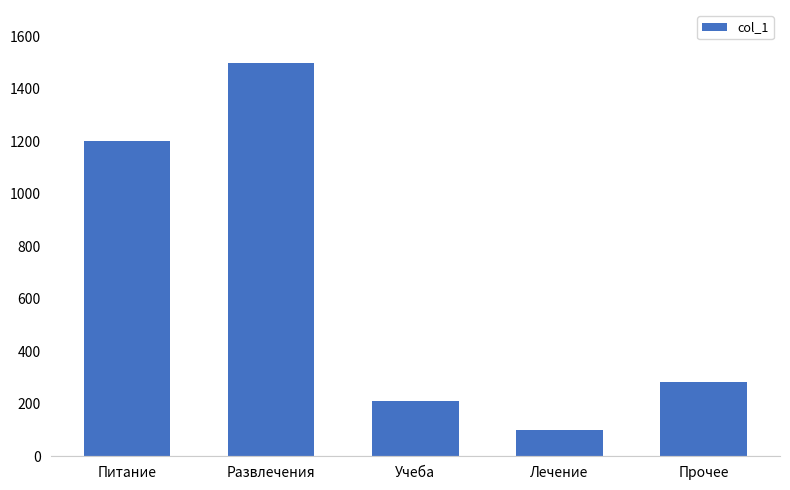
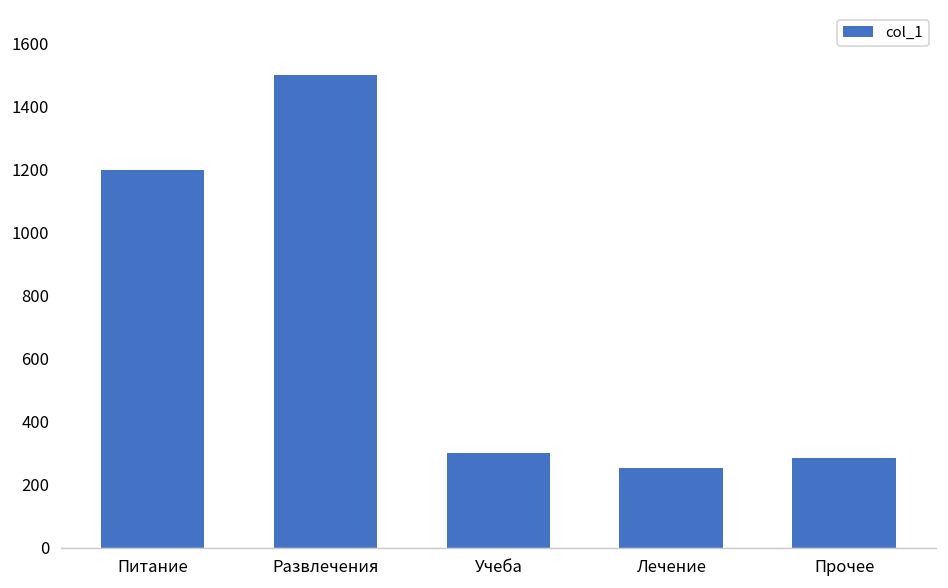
  {
    "Питание": 1200,
    "Развлечения": 1500,
-   "Учеба": 210,
-   "Лечение": 100,
+   "Учеба": 300,
+   "Лечение": 250,
    "Прочее": 280
  }
